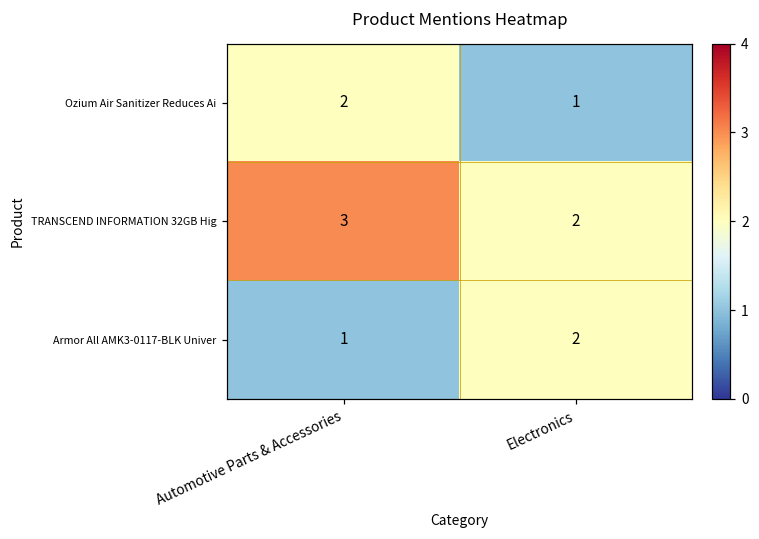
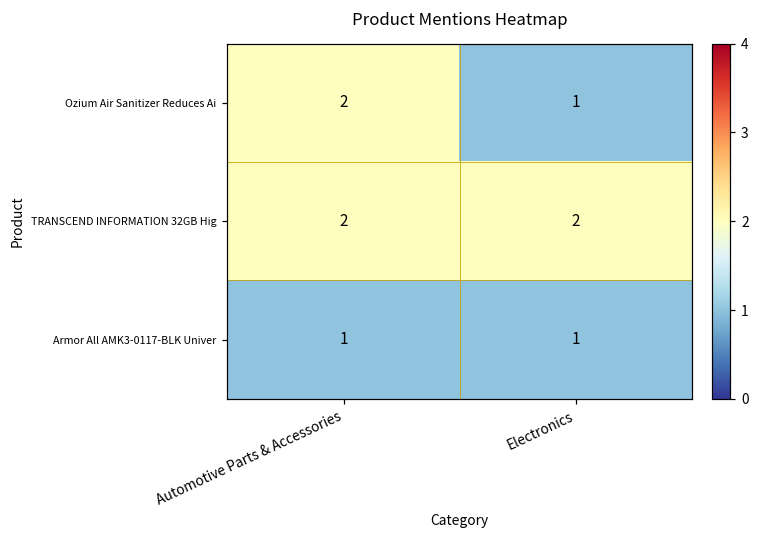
  {
    "Ozium Air Sanitizer Reduces Ai": {
      "Automotive Parts & Accessories": 2,
      "Electronics": 1
    },
    "TRANSCEND INFORMATION 32GB Hig": {
-     "Automotive Parts & Accessories": 3,
+     "Automotive Parts & Accessories": 2,
      "Electronics": 2
    },
    "Armor All AMK3-0117-BLK Univer": {
      "Automotive Parts & Accessories": 1,
-     "Electronics": 2
+     "Electronics": 1
    }
  }
